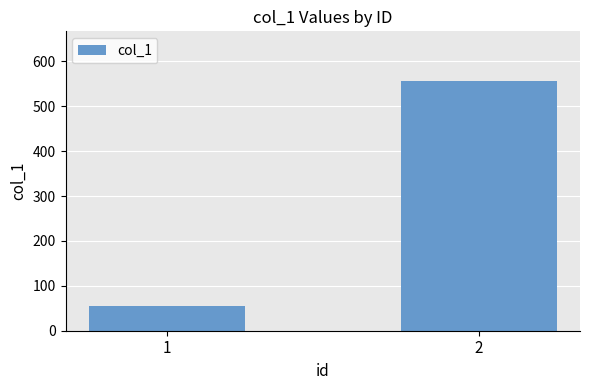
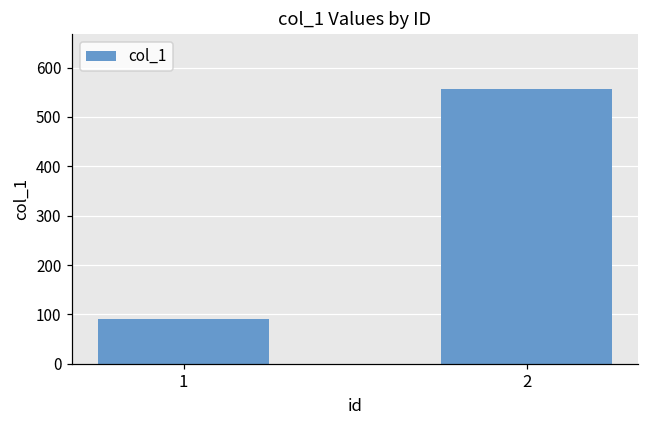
  {
-   "1": 60,
+   "1": 90,
    "2": 560
  }
